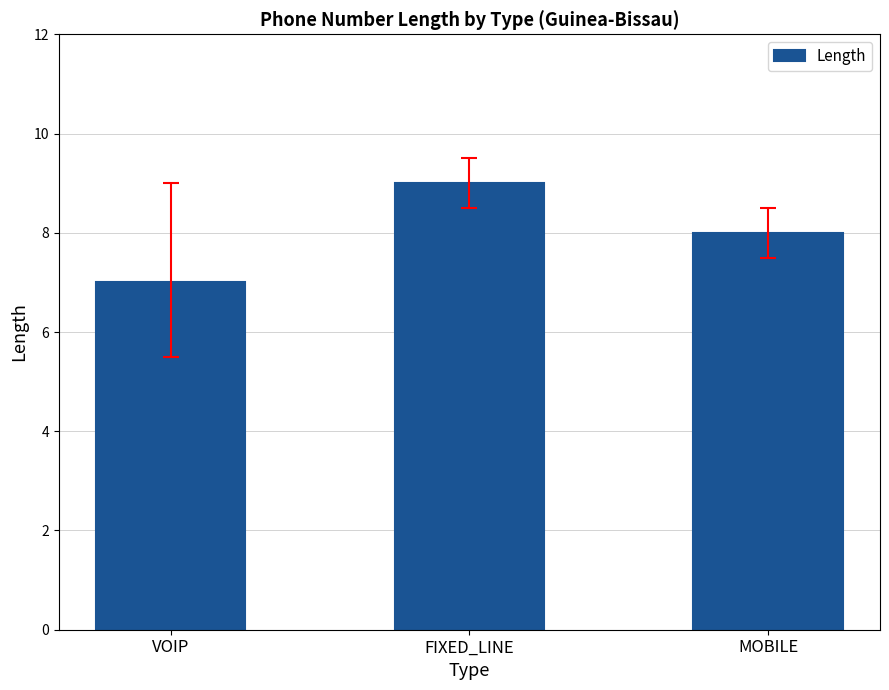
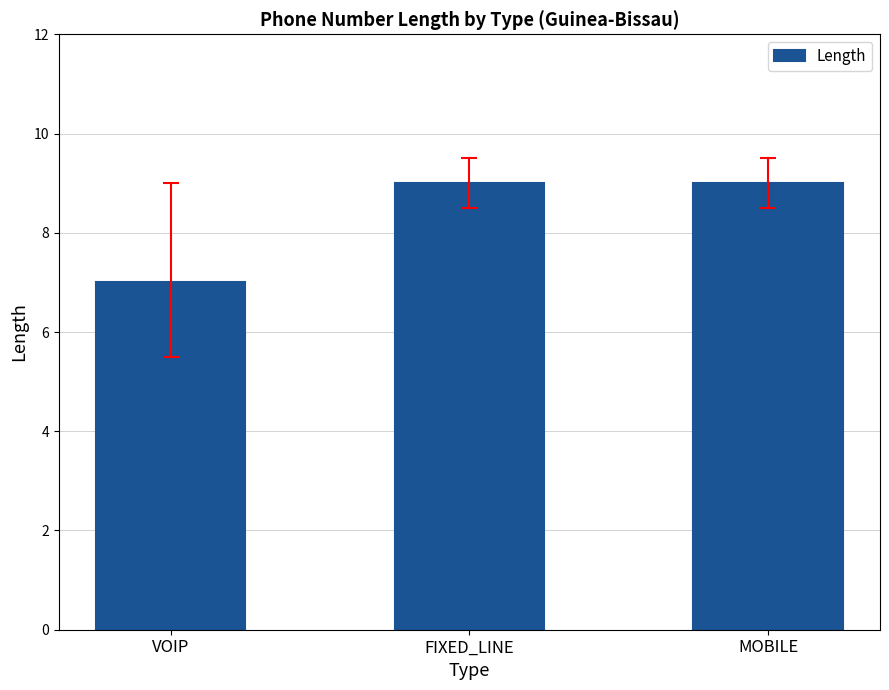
  {
    "Length": {
      "VOIP": 7,
      "FIXED_LINE": 9,
-     "MOBILE": 8
+     "MOBILE": 9
    }
  }
